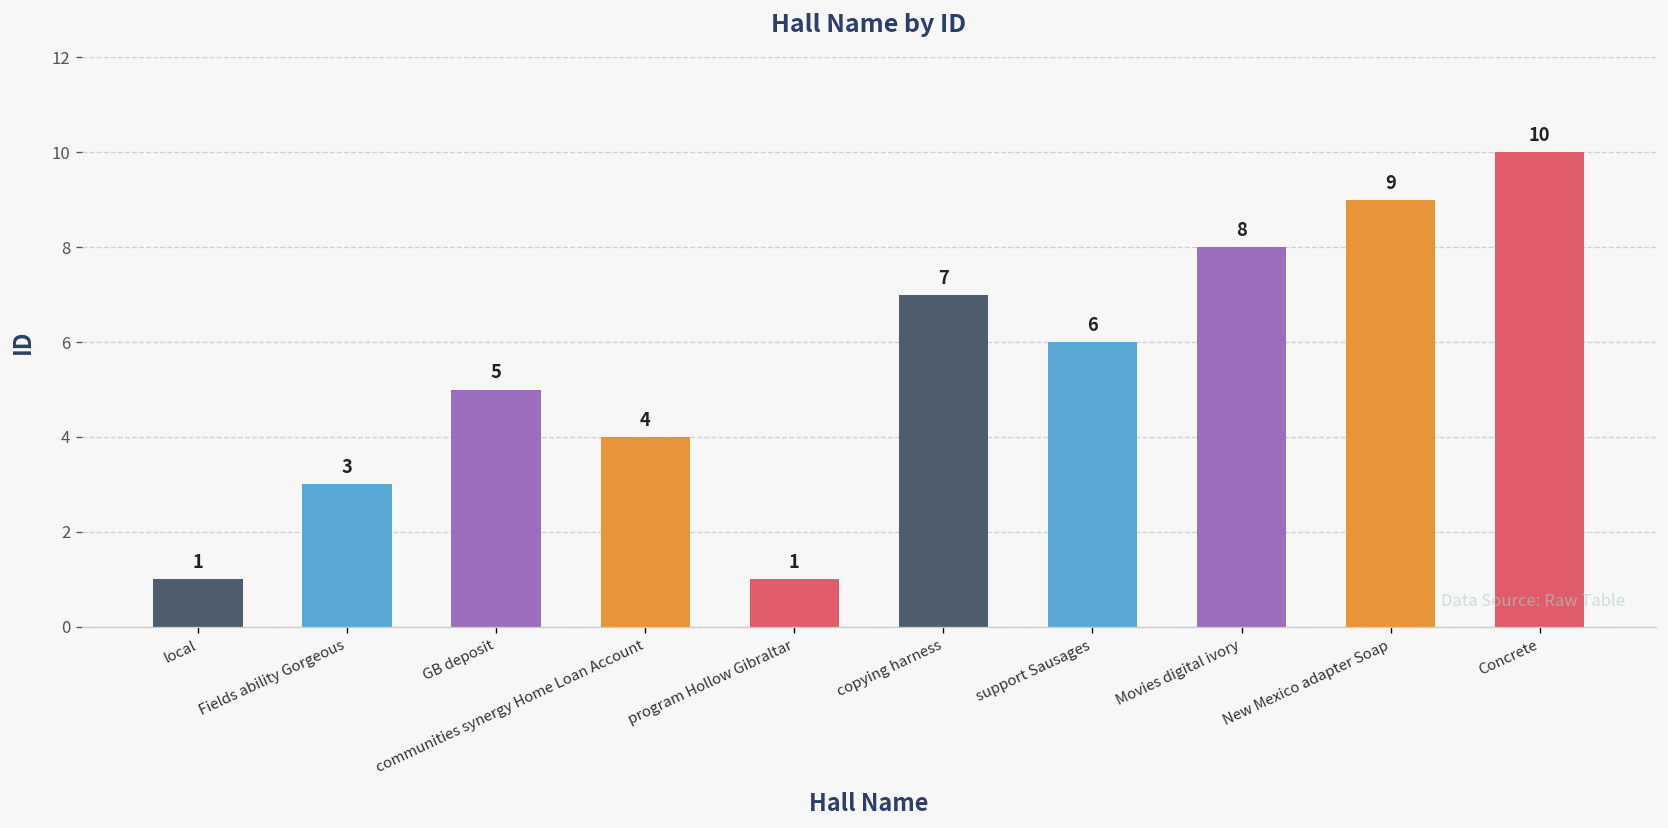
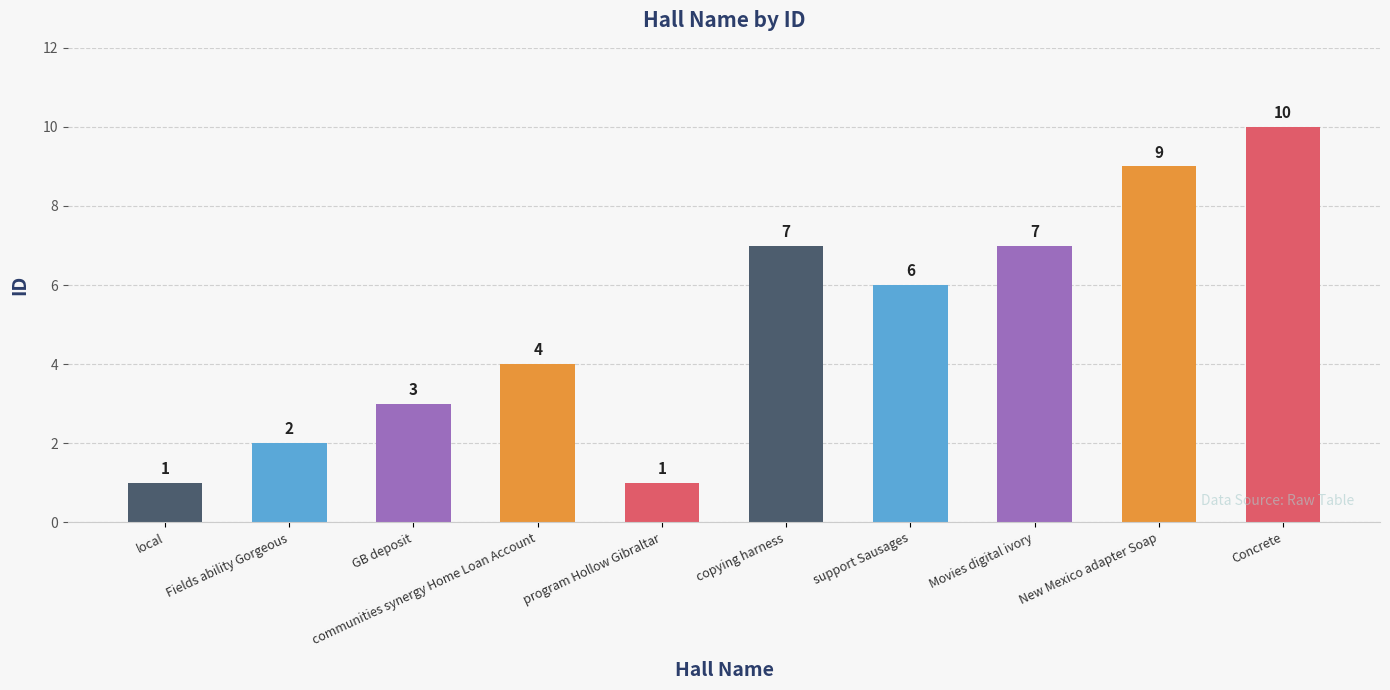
  {
    "local": 1,
-   "Fields ability Gorgeous": 3,
-   "GB deposit": 5,
+   "Fields ability Gorgeous": 2,
+   "GB deposit": 3,
    "communities synergy Home Loan Account": 4,
    "program Hollow Gibraltar": 1,
    "copying harness": 7,
    "support Sausages": 6,
-   "Movies digital ivory": 8,
+   "Movies digital ivory": 7,
    "New Mexico adapter Soap": 9,
    "Concrete": 10
  }
